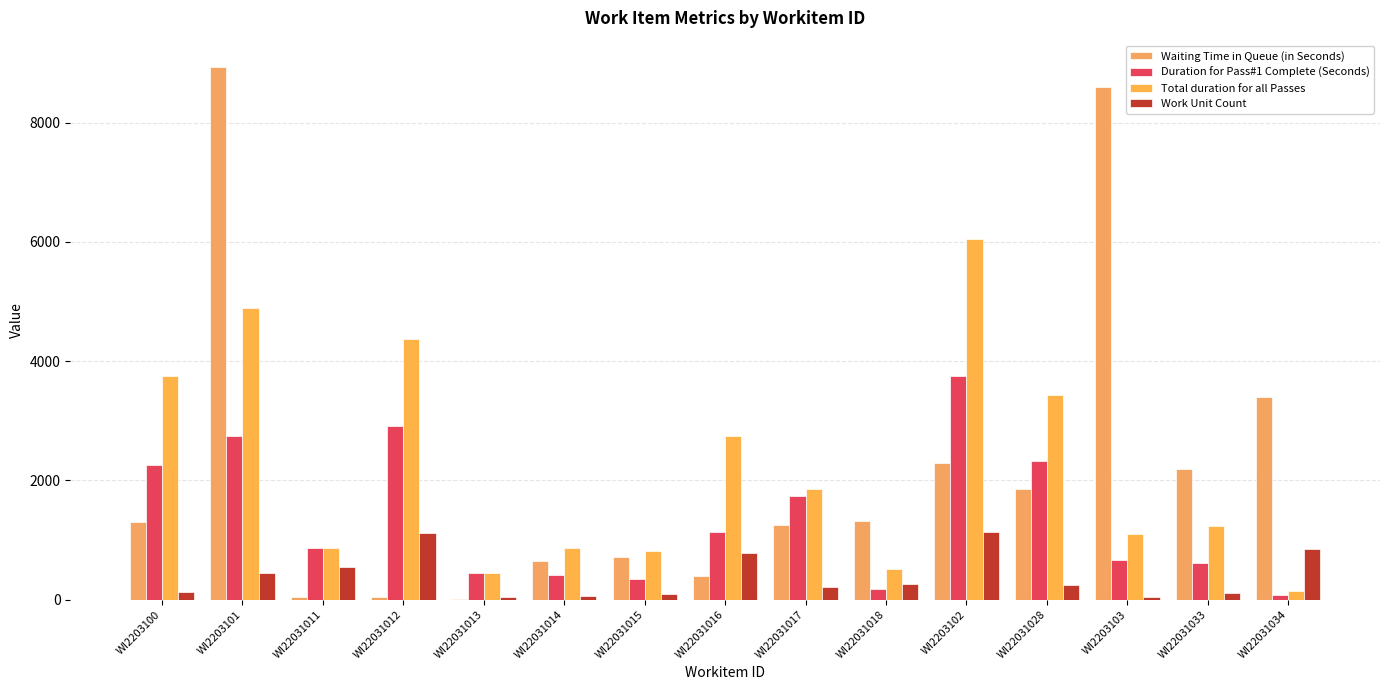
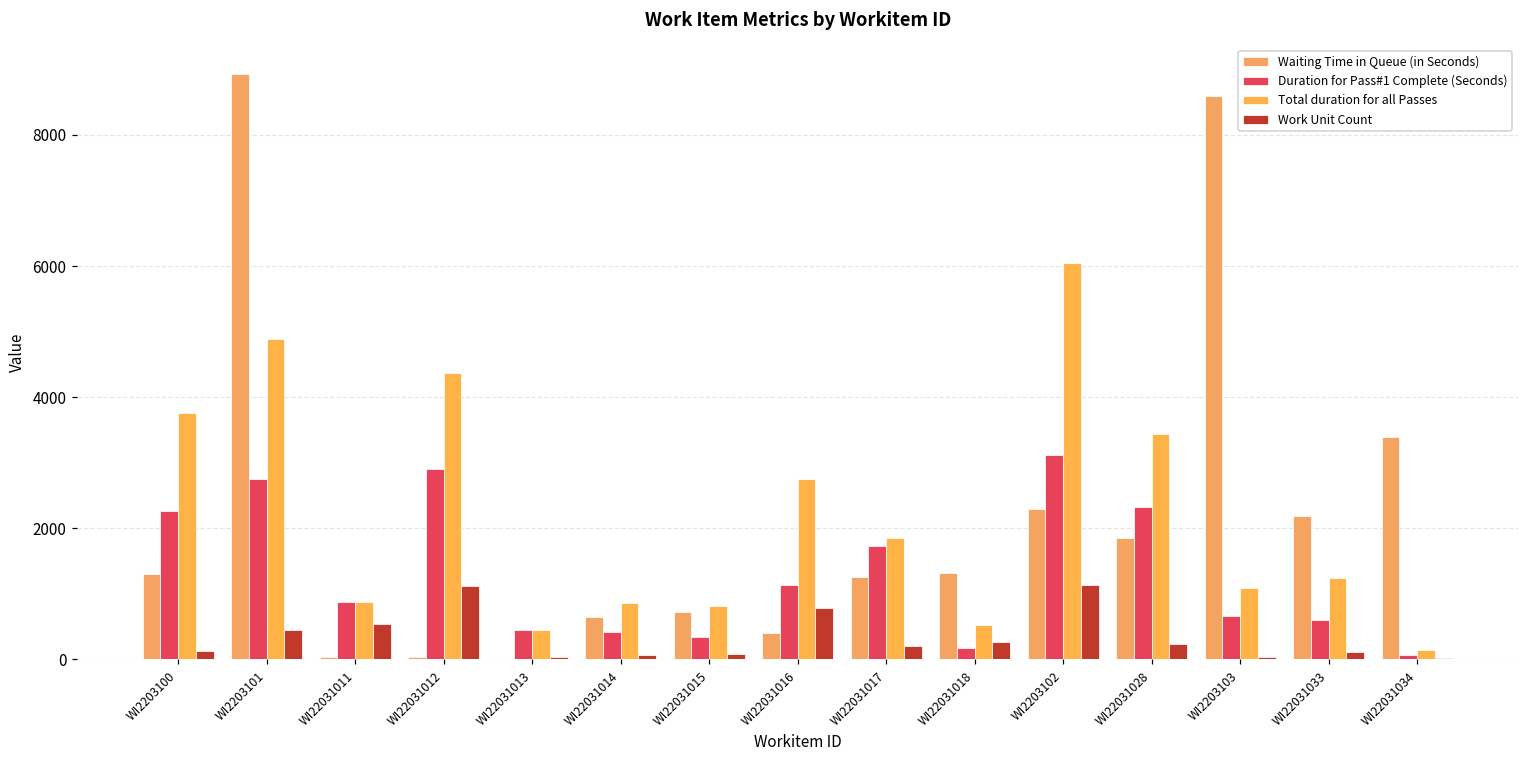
  {
    "Duration for Pass#1 Complete (Seconds)": {
      "WI2203100": 2300,
      "WI2203101": 2700,
      "WI22031011": 900,
      "WI22031012": 2900,
      "WI22031013": 400,
      "WI22031014": 400,
      "WI22031015": 300,
      "WI22031016": 1100,
      "WI22031017": 1700,
      "WI22031018": 200,
-     "WI2203102": 3700,
+     "WI2203102": 3100,
      "WI22031028": 2300,
      "WI2203103": 700,
      "WI22031033": 600,
      "WI22031034": 100
    },
    "Work Unit Count": {
      "WI2203100": 100,
      "WI2203101": 400,
      "WI22031011": 500,
      "WI22031012": 1100,
      "WI22031013": 0,
      "WI22031014": 100,
      "WI22031015": 100,
      "WI22031016": 800,
      "WI22031017": 200,
      "WI22031018": 300,
      "WI2203102": 1100,
      "WI22031028": 200,
      "WI22031033": 100,
-     "WI22031034": 800
+     "WI22031034": 0
    }
  }
